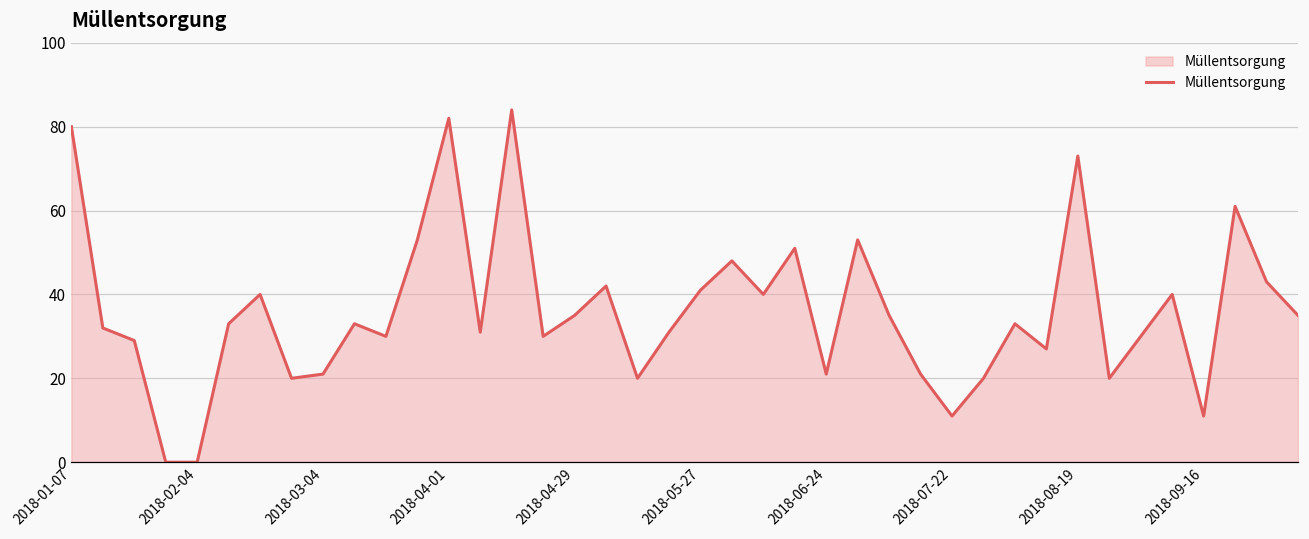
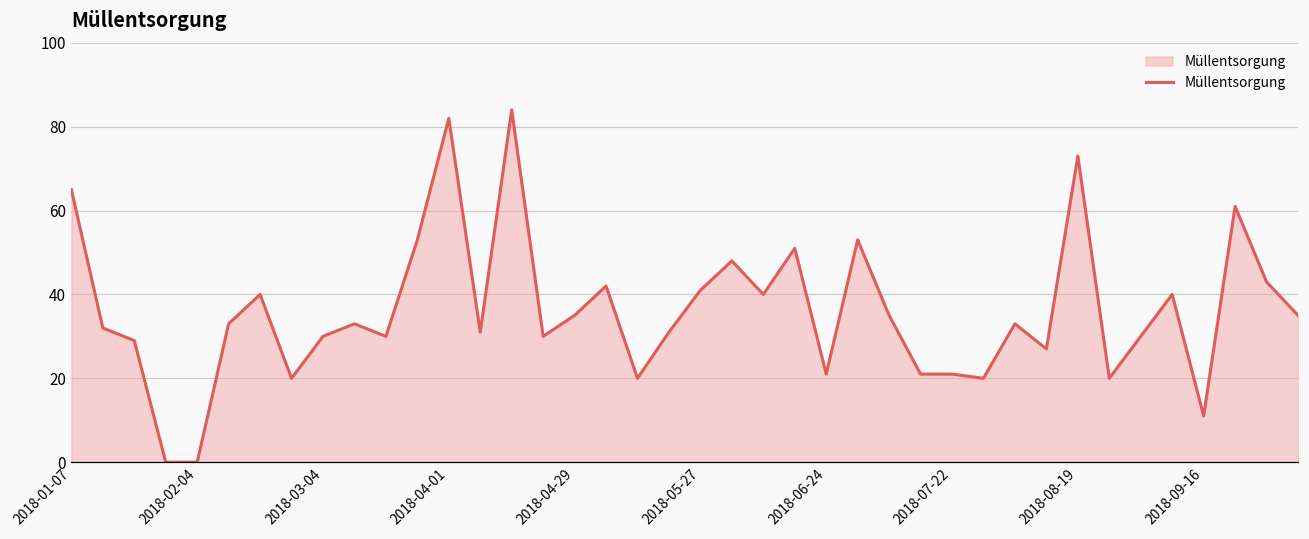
  {
-   "2018-01-07": 80,
+   "2018-01-07": 65,
    "2018-02-04": 0,
-   "2018-03-04": 21,
+   "2018-03-04": 30,
    "2018-04-01": 82,
    "2018-04-29": 35,
    "2018-05-27": 41,
    "2018-06-24": 21,
-   "2018-07-22": 11,
+   "2018-07-22": 21,
    "2018-08-19": 73,
    "2018-09-16": 11
  }
